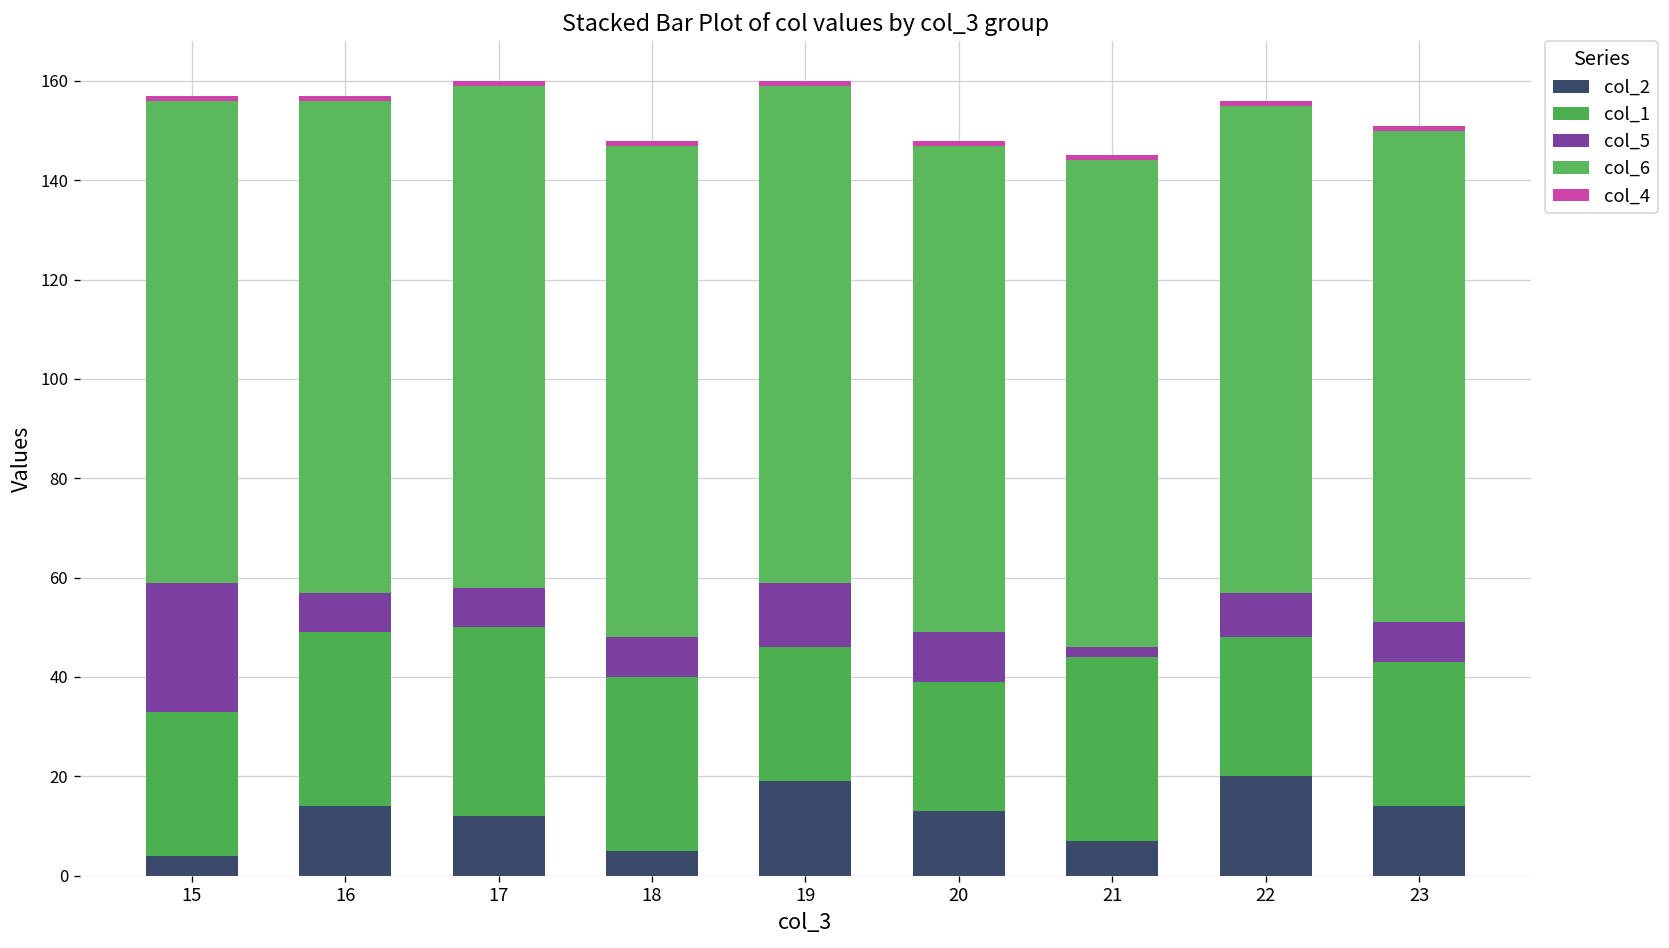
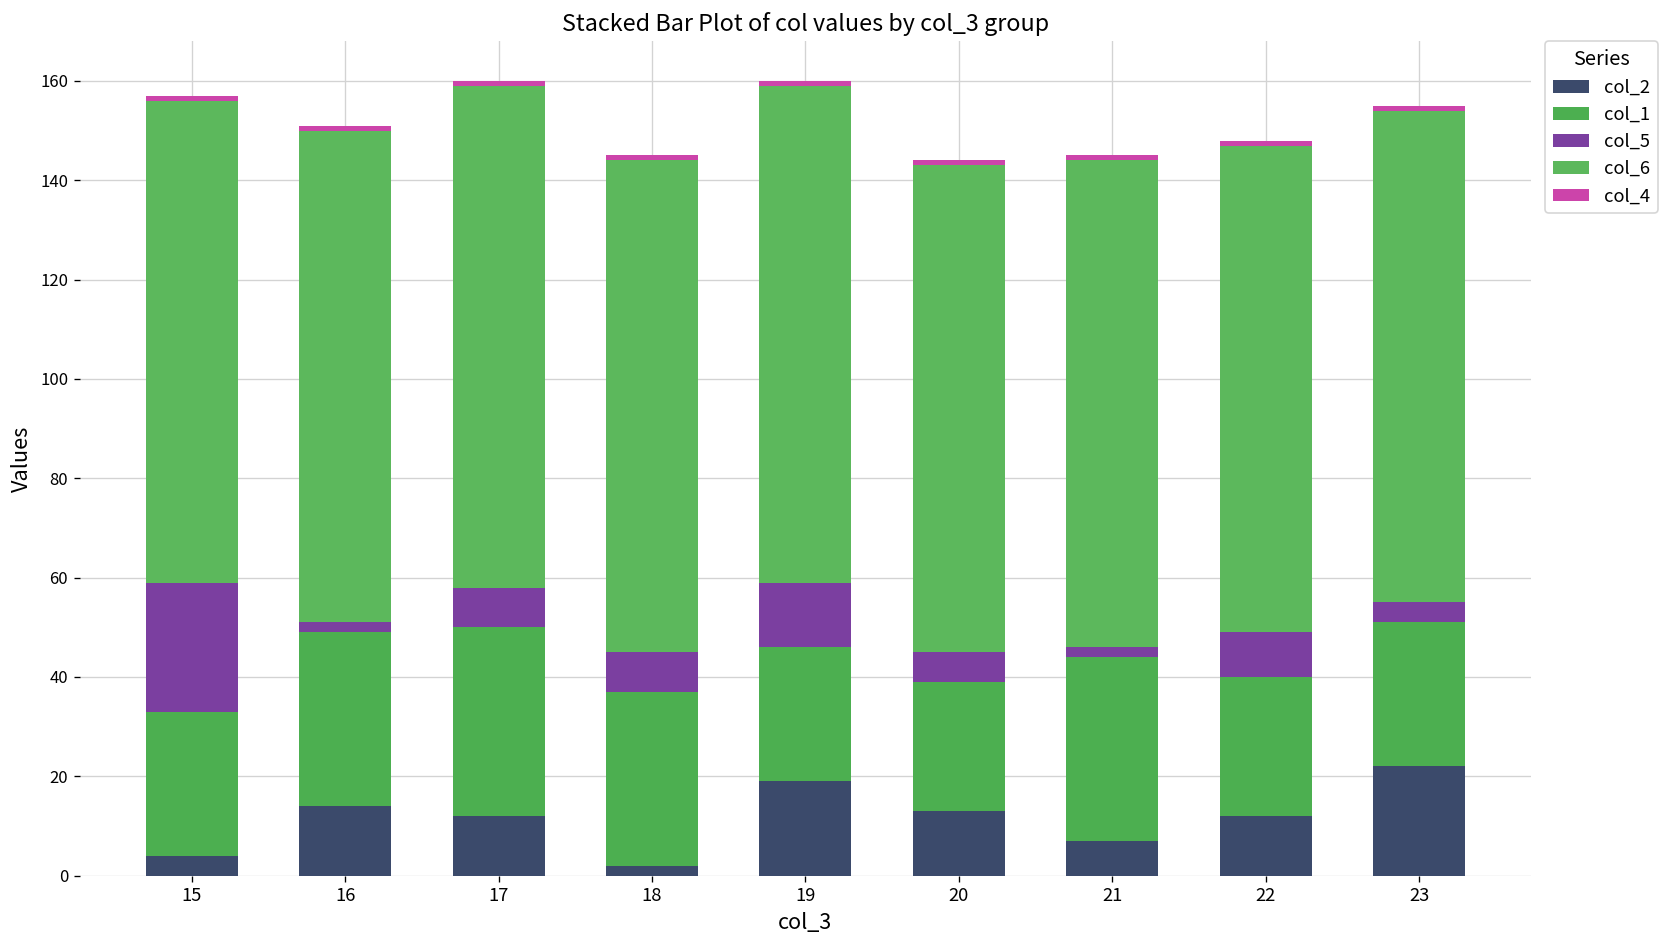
  {
    "col_2": {
      "15": 4,
      "16": 14,
      "17": 12,
-     "18": 5,
+     "18": 2,
      "19": 19,
      "20": 13,
      "21": 7,
-     "22": 20,
-     "23": 14
+     "22": 12,
+     "23": 22
    },
    "col_5": {
      "15": 26,
-     "16": 8,
+     "16": 2,
      "17": 8,
      "18": 8,
      "19": 13,
-     "20": 10,
+     "20": 6,
      "21": 2,
      "22": 9,
-     "23": 8
+     "23": 4
    },
    "col_4": {
      "15": 1,
      "16": 1,
      "17": 1,
      "18": 1,
      "19": 1,
      "20": 1,
      "21": 1,
      "22": 1,
      "23": 1
    }
  }
